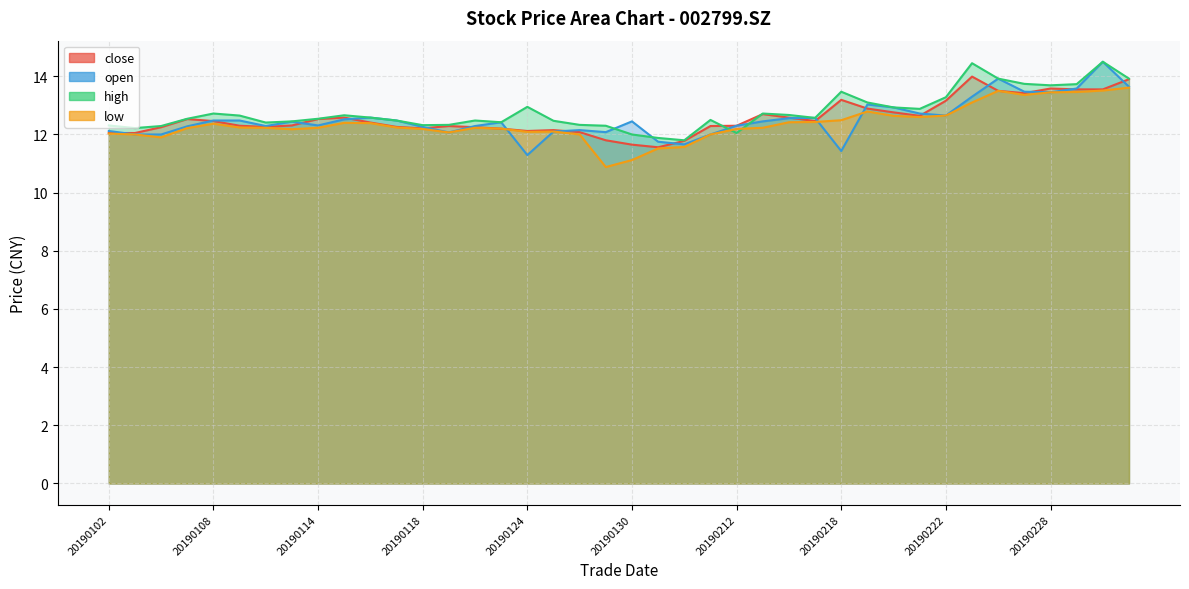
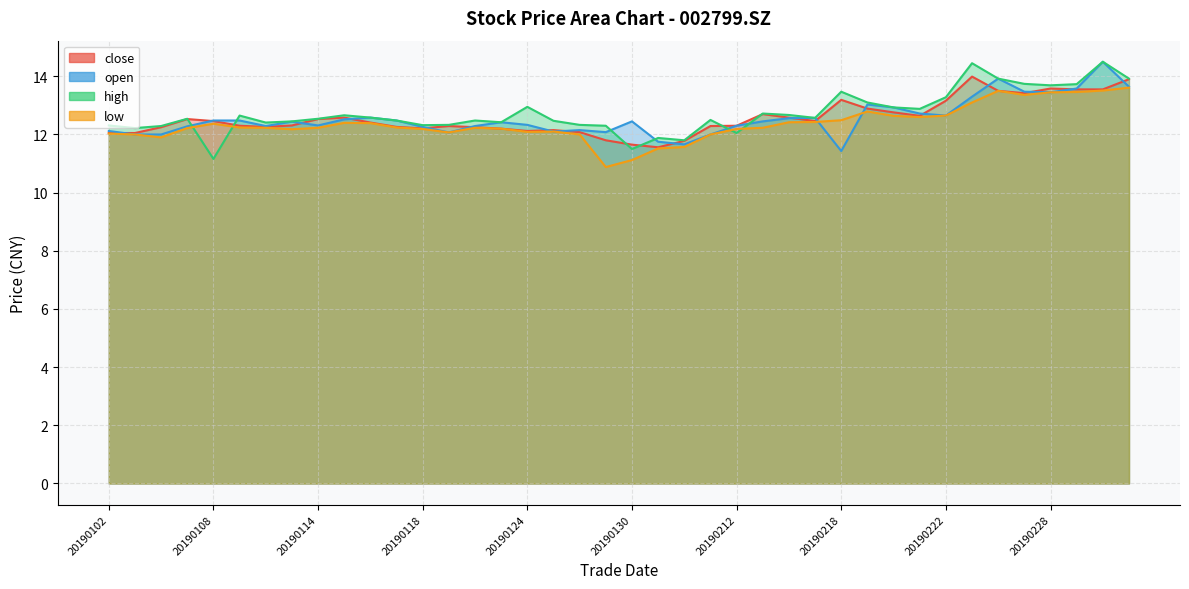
  {
    "open": {
-     "20190124": 11.3,
+     "20190124": 12.3,
      "20190130": 12.5,
      "20190218": 11.4
    },
    "high": {
-     "20190108": 12.7,
+     "20190108": 11.2,
      "20190124": 13.0,
-     "20190130": 12.0,
+     "20190130": 11.5,
      "20190212": 12.1,
      "20190218": 13.5,
      "20190222": 13.3,
      "20190228": 13.7
    }
  }
